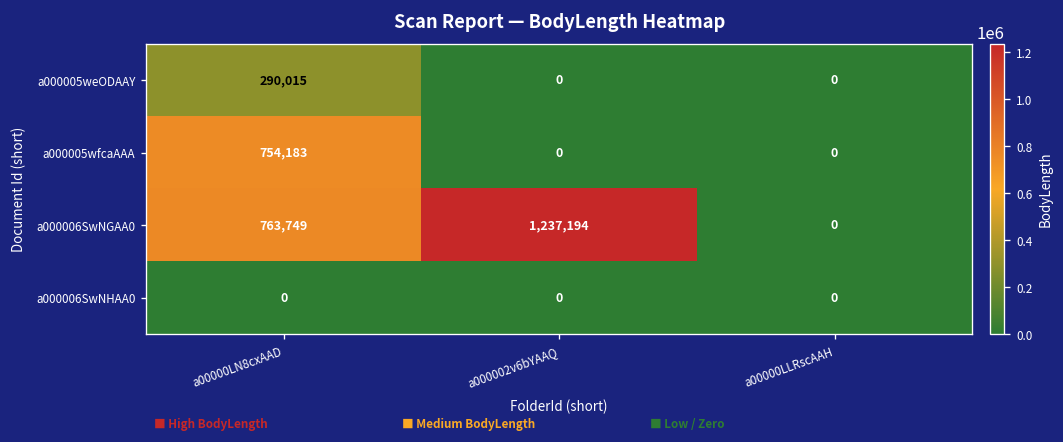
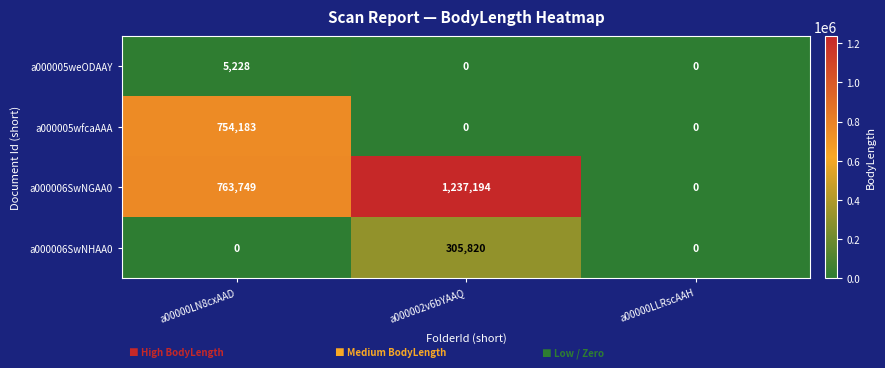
  {
    "a000005weODAAY": {
-     "a00000LN8cxAAD": "290,015",
+     "a00000LN8cxAAD": "5,228",
      "a000002v6bYAAQ": "0",
      "a00000LLRscAAH": "0"
    },
    "a000005wfcaAAA": {
      "a00000LN8cxAAD": "754,183",
      "a000002v6bYAAQ": "0",
      "a00000LLRscAAH": "0"
    },
    "a000006SwNGAA0": {
      "a00000LN8cxAAD": "763,749",
      "a000002v6bYAAQ": "1,237,194",
      "a00000LLRscAAH": "0"
    },
    "a000006SwNHAA0": {
      "a00000LN8cxAAD": "0",
-     "a000002v6bYAAQ": "0",
+     "a000002v6bYAAQ": "305,820",
      "a00000LLRscAAH": "0"
    }
  }
